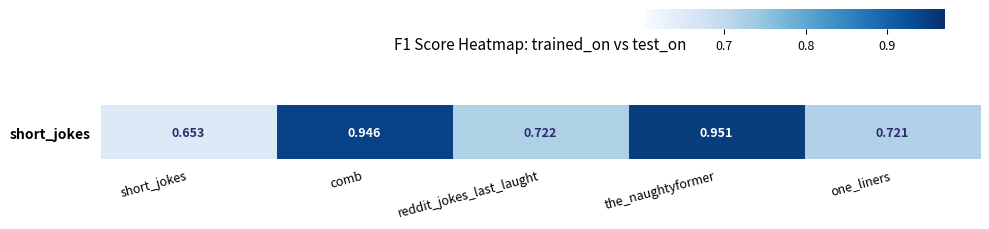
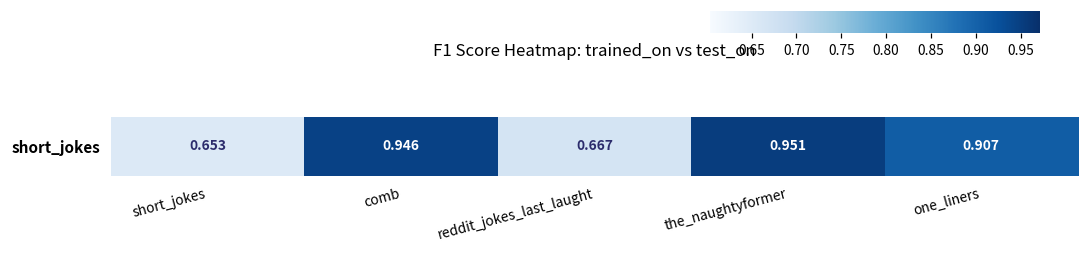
  {
    "short_jokes": {
      "short_jokes": 0.653,
      "comb": 0.946,
-     "reddit_jokes_last_laught": 0.722,
+     "reddit_jokes_last_laught": 0.667,
      "the_naughtyformer": 0.951,
-     "one_liners": 0.721
+     "one_liners": 0.907
    }
  }
